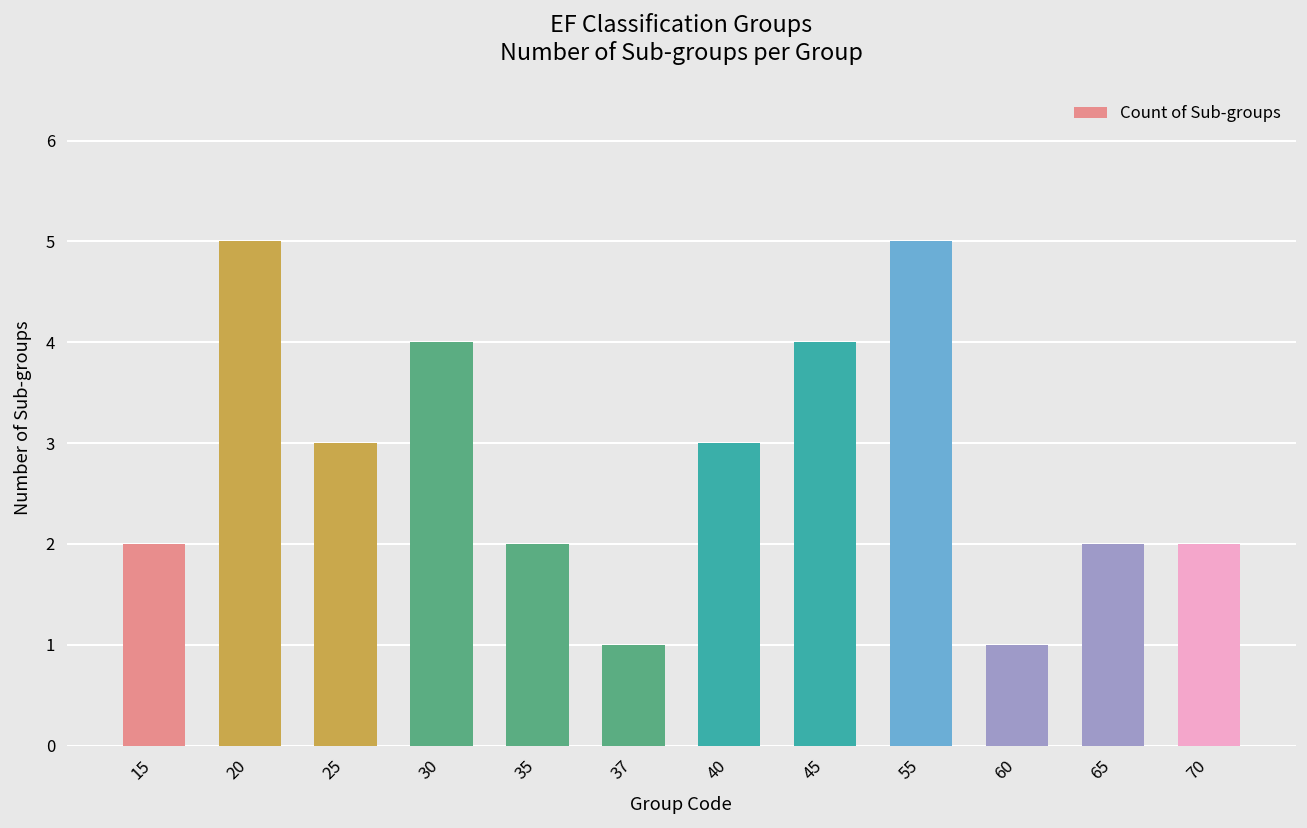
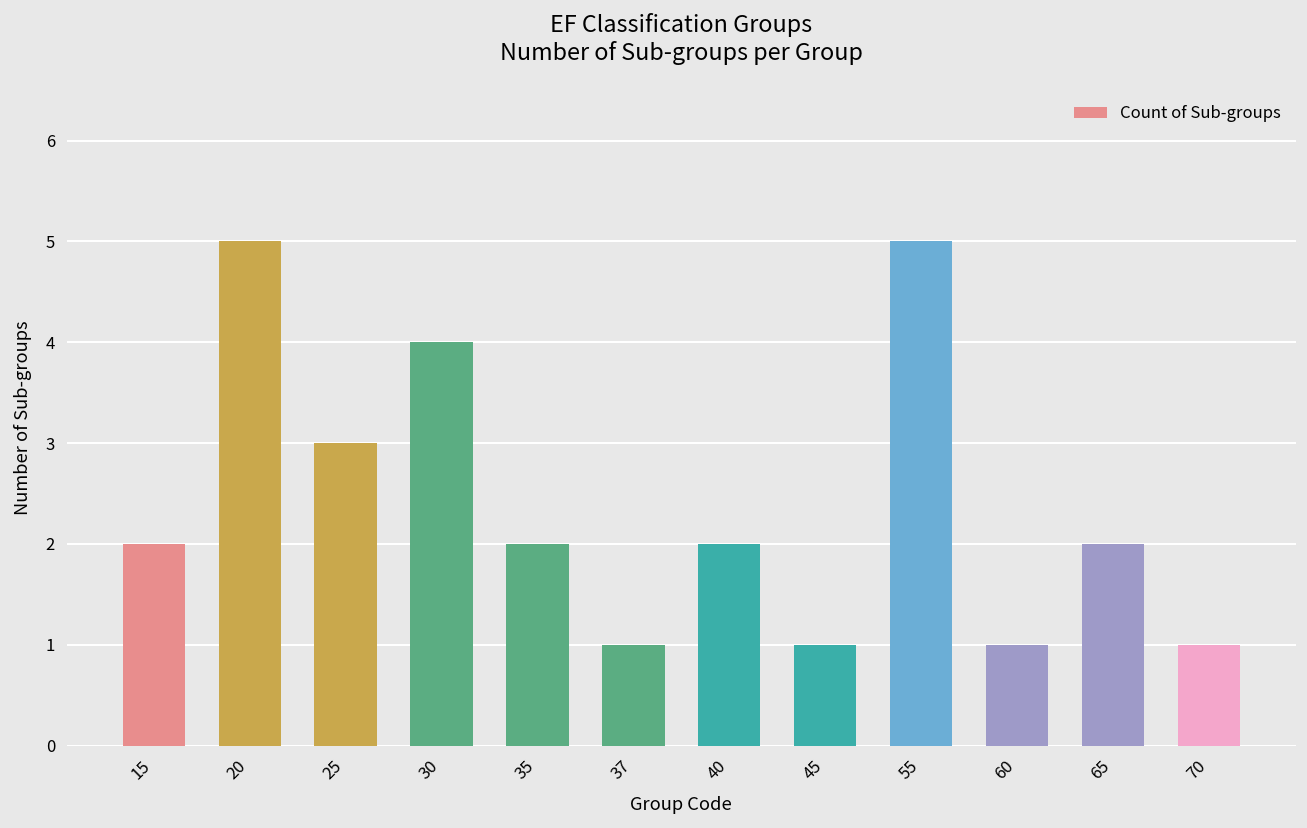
  {
    "15": 2,
    "20": 5,
    "25": 3,
    "30": 4,
    "35": 2,
    "37": 1,
-   "40": 3,
-   "45": 4,
+   "40": 2,
+   "45": 1,
    "55": 5,
    "60": 1,
    "65": 2,
-   "70": 2
+   "70": 1
  }
